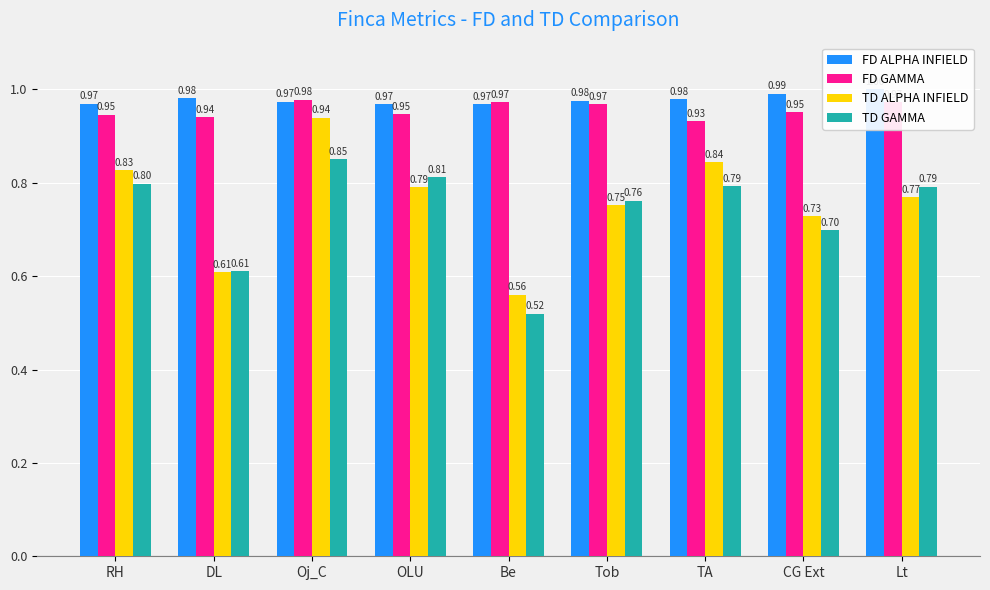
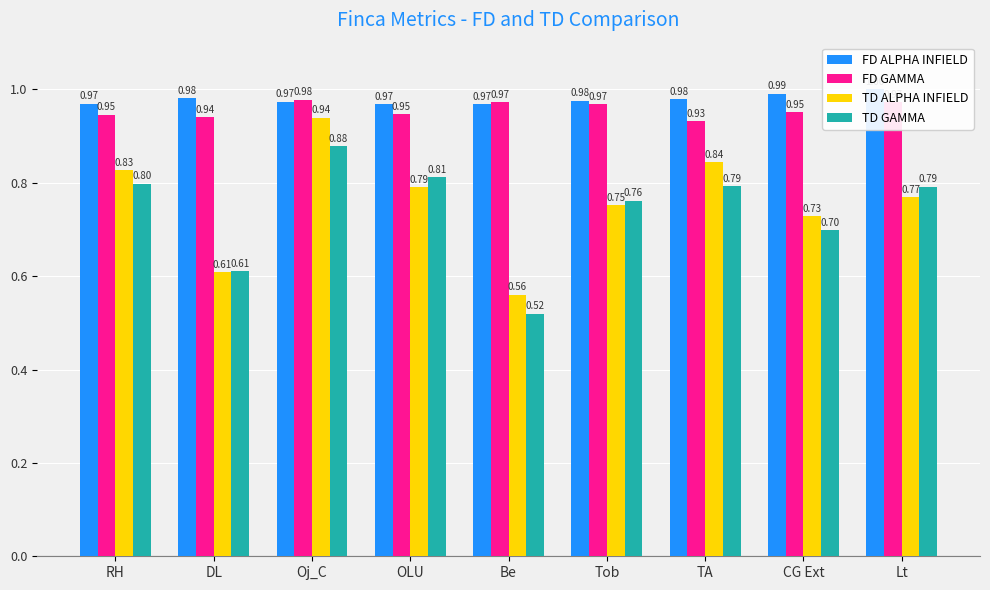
  {
    "FD ALPHA INFIELD": {
      "RH": 0.97,
      "DL": 0.98,
      "Oj_C": 0.97,
      "OLU": 0.97,
      "Be": 0.97,
      "Tob": 0.98,
      "TA": 0.98,
      "CG Ext": 0.99
    },
    "FD GAMMA": {
      "RH": 0.95,
      "DL": 0.94,
      "Oj_C": 0.98,
      "OLU": 0.95,
      "Be": 0.97,
      "Tob": 0.97,
      "TA": 0.93,
      "CG Ext": 0.95
    },
    "TD ALPHA INFIELD": {
      "RH": 0.83,
      "DL": 0.61,
      "Oj_C": 0.94,
      "OLU": 0.79,
      "Be": 0.56,
      "Tob": 0.75,
      "TA": 0.84,
      "CG Ext": 0.73,
      "Lt": 0.77
    },
    "TD GAMMA": {
      "RH": 0.80,
      "DL": 0.61,
-     "Oj_C": 0.85,
+     "Oj_C": 0.88,
      "OLU": 0.81,
      "Be": 0.52,
      "Tob": 0.76,
      "TA": 0.79,
      "CG Ext": 0.70,
      "Lt": 0.79
    }
  }
